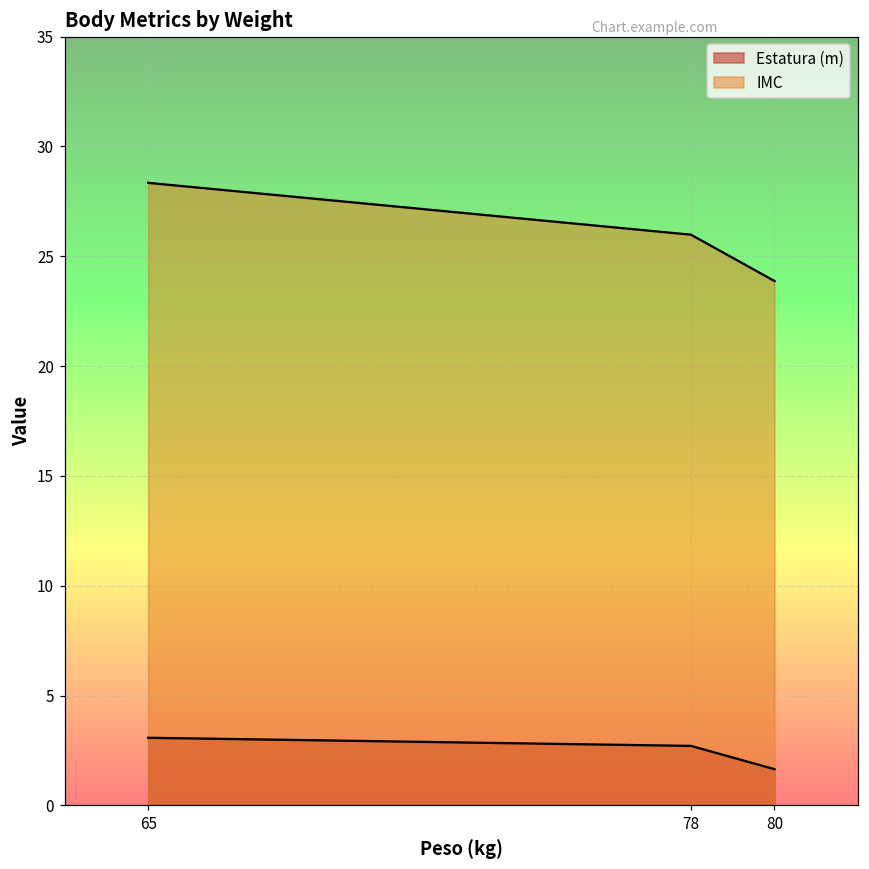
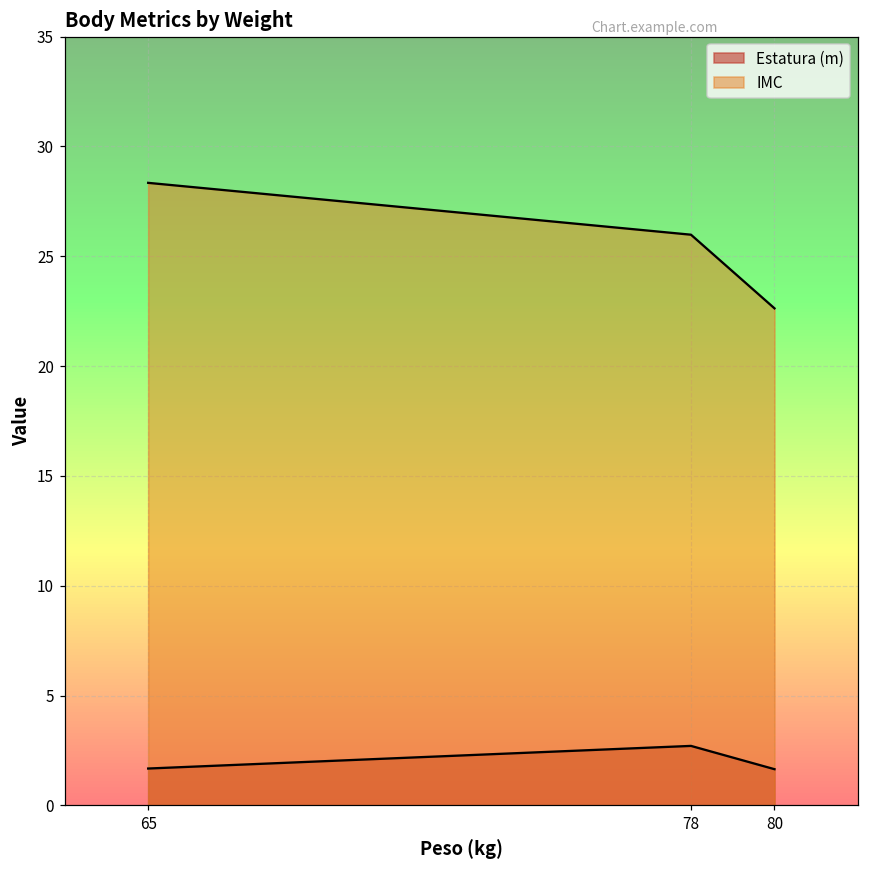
  {
    "Estatura (m)": {
-     "65": 3.1,
+     "65": 1.7,
      "78": 2.7,
      "80": 1.7
    },
    "IMC": {
      "65": 28.3,
      "78": 26.0,
-     "80": 23.9
+     "80": 22.6
    }
  }
